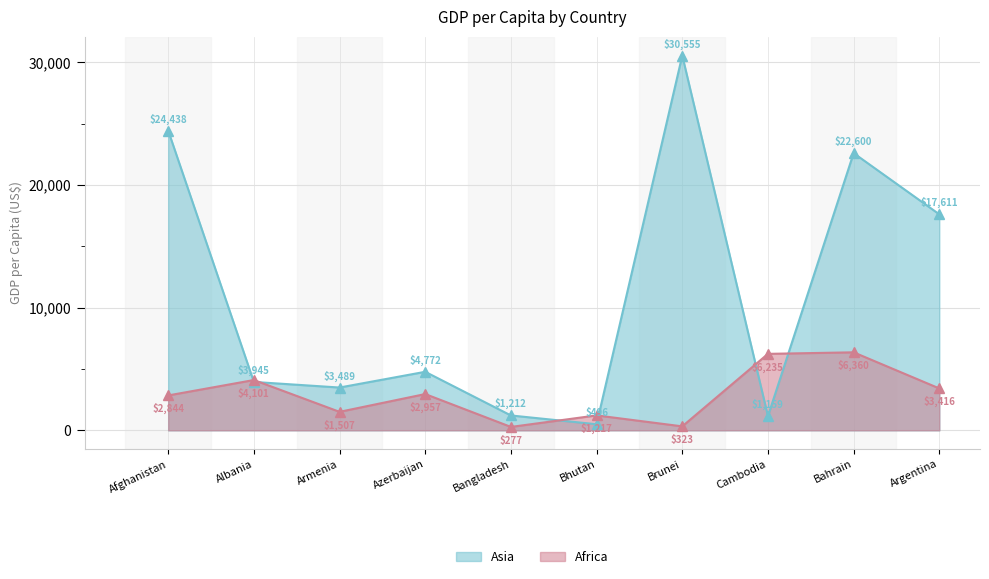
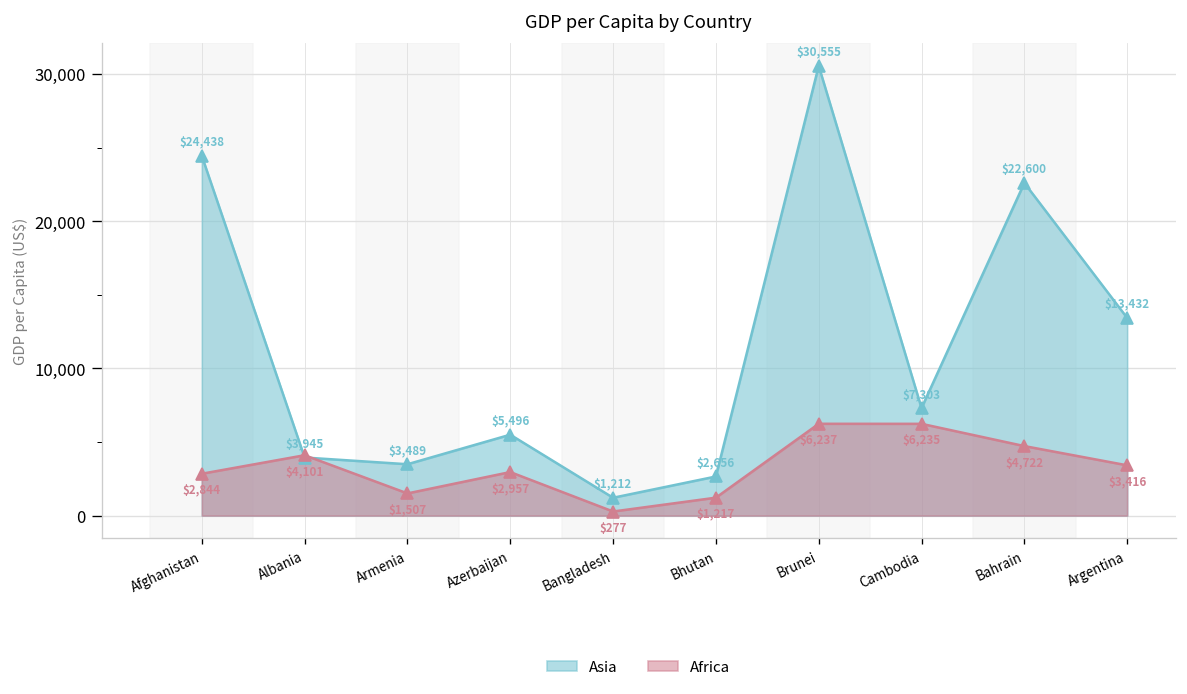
  {
    "Asia": {
      "Afghanistan": "$24,438",
      "Armenia": "$3,489",
-     "Azerbaijan": "$4,772",
+     "Azerbaijan": "$5,496",
      "Bangladesh": "$1,212",
-     "Bhutan": "$496",
+     "Bhutan": "$2,656",
      "Brunei": "$30,555",
-     "Cambodia": "$1,159",
+     "Cambodia": "$7,303",
      "Bahrain": "$22,600",
-     "Argentina": "$17,611"
+     "Argentina": "$13,432"
    },
    "Africa": {
      "Afghanistan": "2,800",
      "Armenia": "1,500",
      "Azerbaijan": "3,000",
      "Bhutan": "1,200",
-     "Brunei": "300",
+     "Brunei": "6,200",
      "Cambodia": "6,200",
-     "Bahrain": "6,400",
+     "Bahrain": "4,700",
      "Argentina": "3,400"
    }
  }
